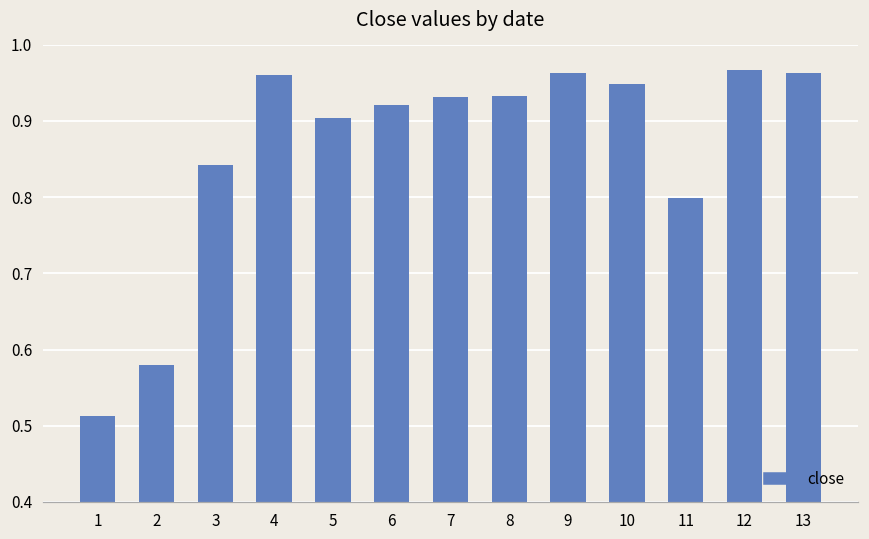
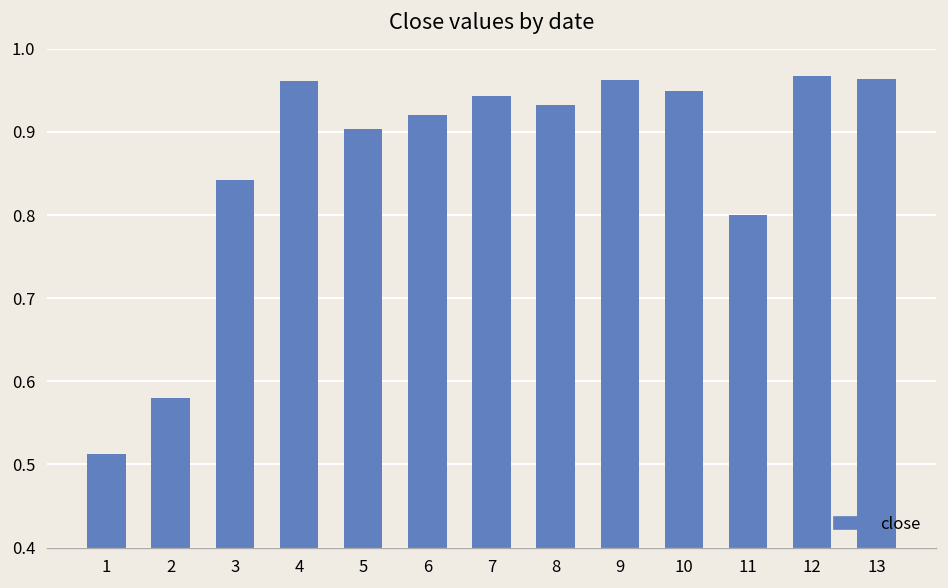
  {
    "1": 0.51,
    "2": 0.58,
    "3": 0.84,
    "4": 0.96,
    "5": 0.90,
    "6": 0.92,
-   "7": 0.93,
+   "7": 0.94,
    "8": 0.93,
    "9": 0.96,
    "10": 0.95,
    "11": 0.80,
    "12": 0.97,
    "13": 0.96
  }
